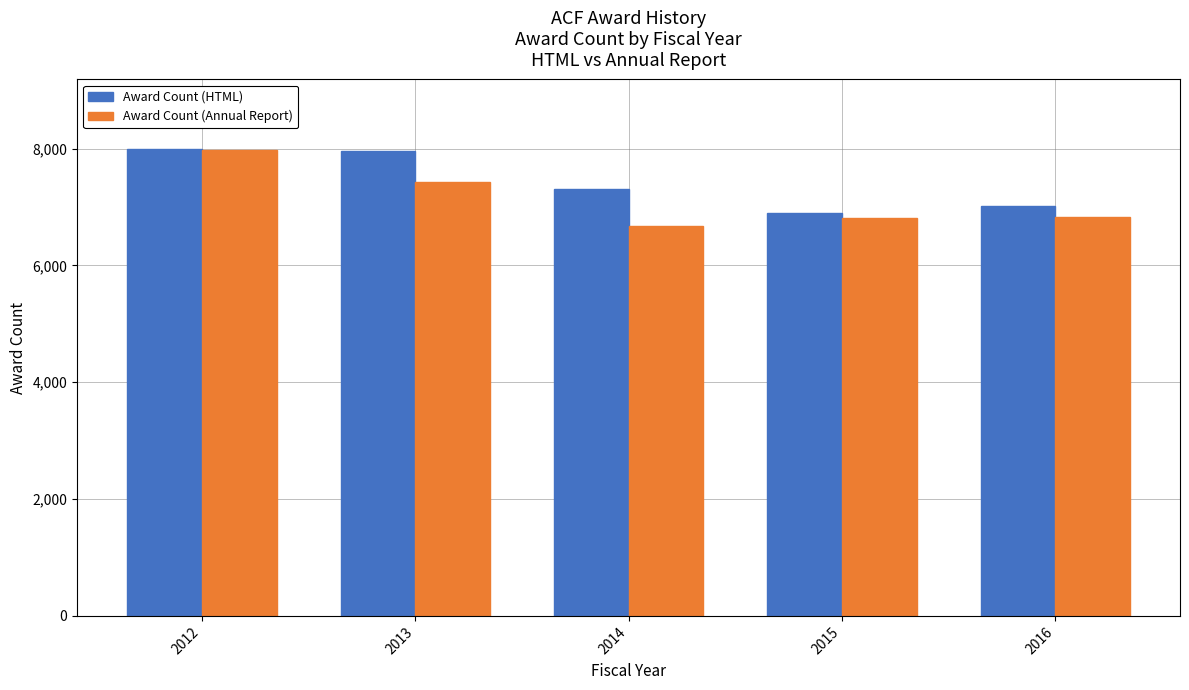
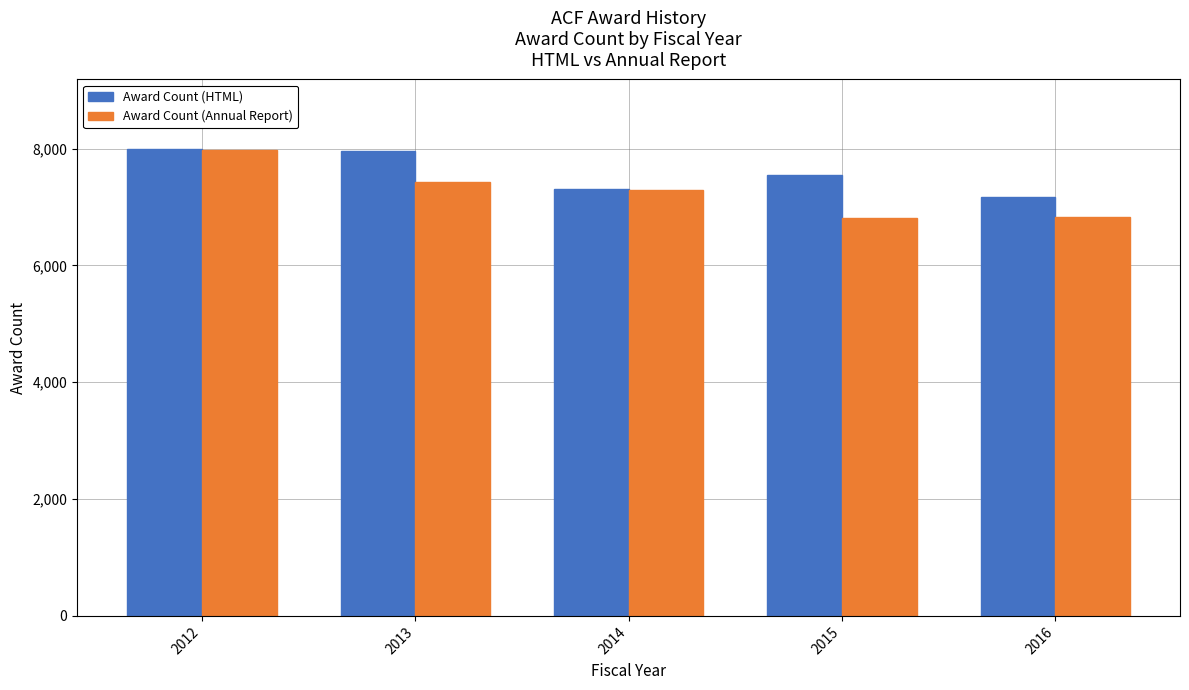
  {
    "Award Count (HTML)": {
      "2012": "8,000",
      "2013": "8,000",
      "2014": "7,300",
-     "2015": "6,900",
-     "2016": "7,000"
+     "2015": "7,600",
+     "2016": "7,200"
    },
    "Award Count (Annual Report)": {
      "2012": "8,000",
      "2013": "7,400",
-     "2014": "6,700",
+     "2014": "7,300",
      "2015": "6,800",
      "2016": "6,800"
    }
  }
